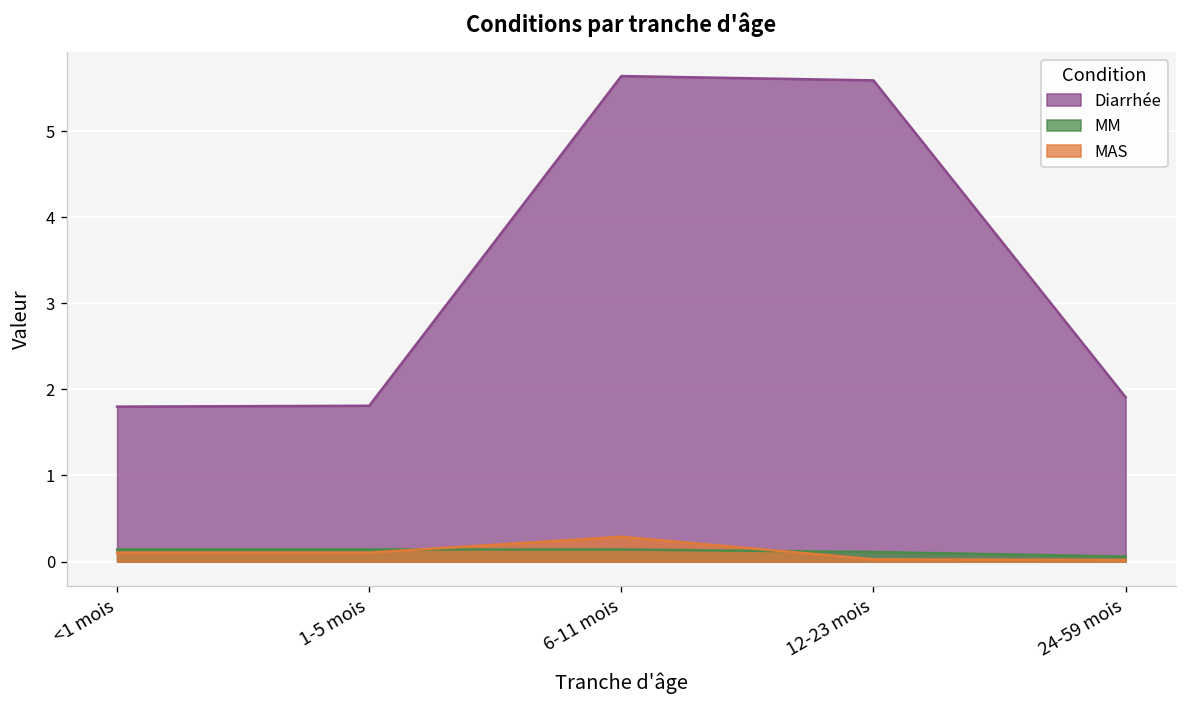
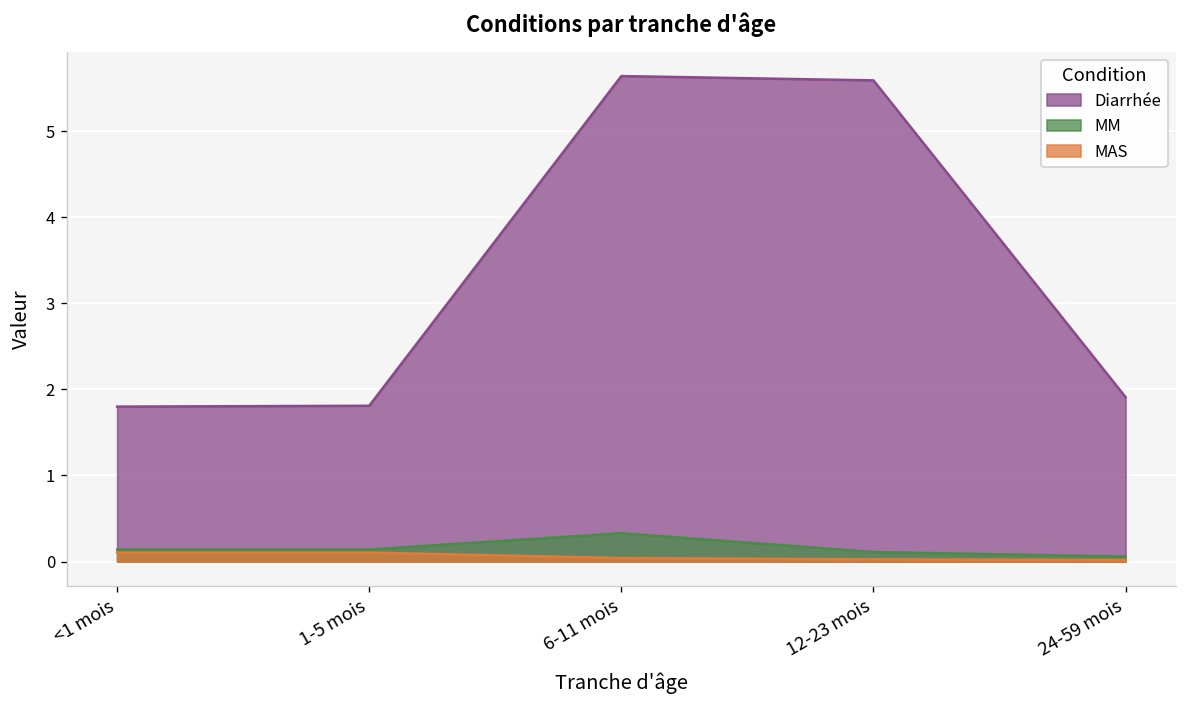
  {
    "Diarrhée": {
      "<1 mois": 1.8,
      "1-5 mois": 1.8,
      "6-11 mois": 5.6,
      "12-23 mois": 5.6,
      "24-59 mois": 1.9
    },
    "MM": {
      "<1 mois": 0.1,
      "1-5 mois": 0.1,
-     "6-11 mois": 0.1,
+     "6-11 mois": 0.3,
      "12-23 mois": 0.1,
      "24-59 mois": 0.1
    },
    "MAS": {
      "<1 mois": 0.1,
      "1-5 mois": 0.1,
-     "6-11 mois": 0.3,
+     "6-11 mois": 0.0,
      "12-23 mois": 0.0,
      "24-59 mois": 0.0
    }
  }
